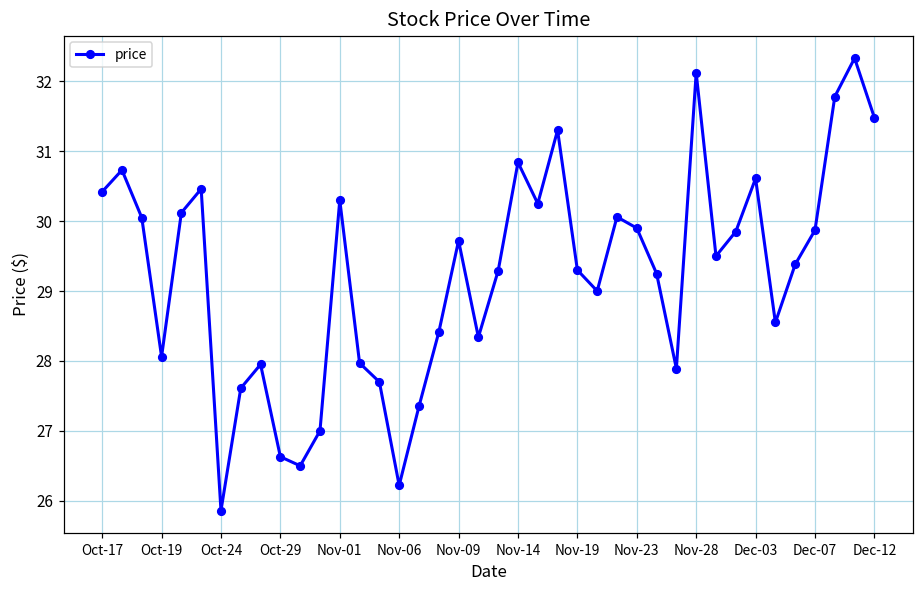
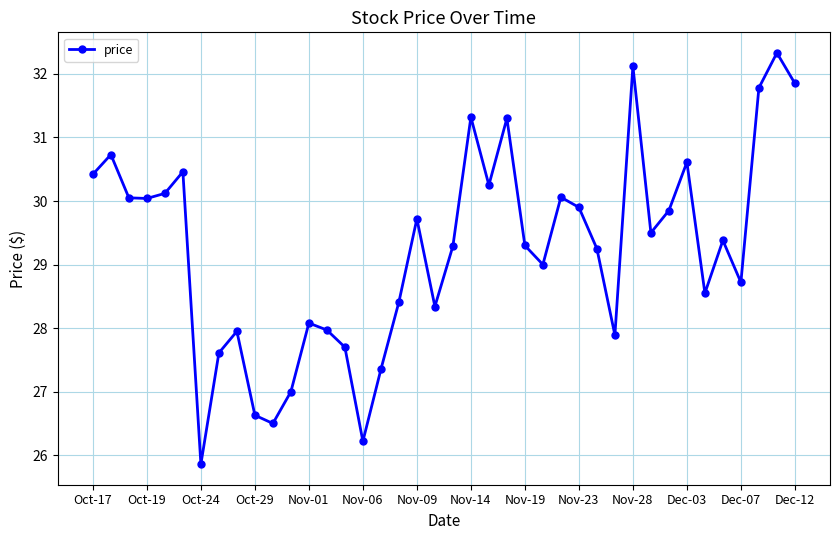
  {
    "Oct-17": 30.4,
-   "Oct-19": 28.1,
+   "Oct-19": 30.0,
    "Oct-24": 25.9,
    "Oct-29": 26.6,
-   "Nov-01": 30.3,
+   "Nov-01": 28.1,
    "Nov-06": 26.2,
    "Nov-09": 29.7,
-   "Nov-14": 30.8,
+   "Nov-14": 31.3,
    "Nov-19": 29.3,
    "Nov-23": 29.9,
    "Nov-28": 32.1,
    "Dec-03": 30.6,
-   "Dec-07": 29.9,
-   "Dec-12": 31.5
+   "Dec-07": 28.7,
+   "Dec-12": 31.9
  }
